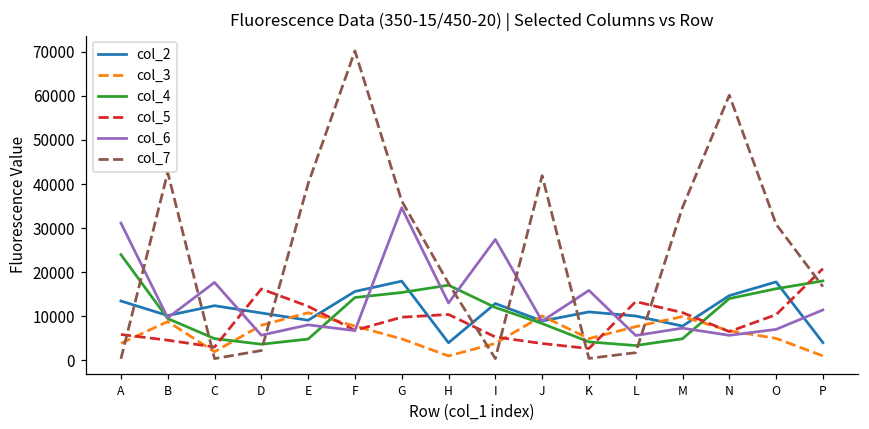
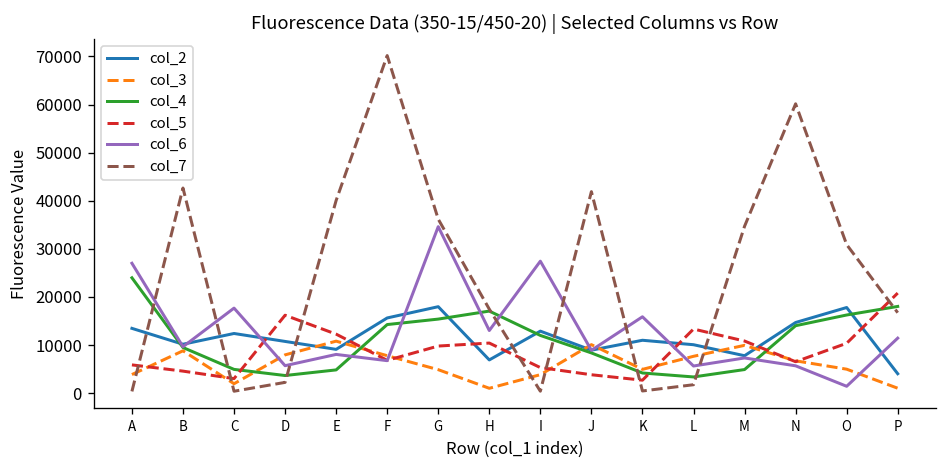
  {
    "col_2": {
      "A": 13000,
      "C": 12000,
      "D": 11000,
      "E": 9000,
      "F": 16000,
      "G": 18000,
-     "H": 4000,
+     "H": 7000,
      "I": 13000,
      "K": 11000,
      "L": 10000,
      "N": 15000,
      "O": 18000,
      "P": 4000
    },
    "col_3": {
      "A": 4000,
      "B": 9000,
      "C": 2000,
      "D": 8000,
      "E": 11000,
      "F": 8000,
      "G": 5000,
      "H": 1000,
      "I": 4000,
      "J": 10000,
      "K": 5000,
      "L": 8000,
      "M": 10000,
      "O": 5000,
      "P": 1000
    },
    "col_4": {
      "A": 24000,
      "C": 5000,
      "D": 4000,
      "E": 5000,
      "F": 14000,
      "G": 15000,
      "I": 12000,
      "K": 4000,
      "L": 3000,
      "M": 5000,
      "N": 14000,
      "O": 16000,
      "P": 18000
    },
    "col_5": {
      "A": 6000,
      "B": 5000,
      "C": 3000,
      "D": 16000,
      "E": 12000,
      "G": 10000,
      "H": 10000,
      "I": 5000,
      "J": 4000,
      "K": 3000,
      "L": 13000,
      "M": 11000,
      "O": 10000,
      "P": 21000
    },
    "col_6": {
-     "A": 31000,
+     "A": 27000,
      "C": 18000,
      "D": 6000,
      "E": 8000,
      "G": 35000,
      "H": 13000,
      "I": 27000,
      "K": 16000,
      "L": 6000,
      "N": 6000,
-     "O": 7000,
+     "O": 1000,
      "P": 11000
    },
    "col_7": {
      "A": 0,
      "C": 0,
      "D": 2000,
      "E": 40000,
      "F": 70000,
      "G": 36000,
      "I": 0,
      "J": 42000,
      "K": 0,
      "L": 2000,
      "M": 35000,
      "N": 60000,
      "O": 31000,
      "P": 17000
    }
  }
